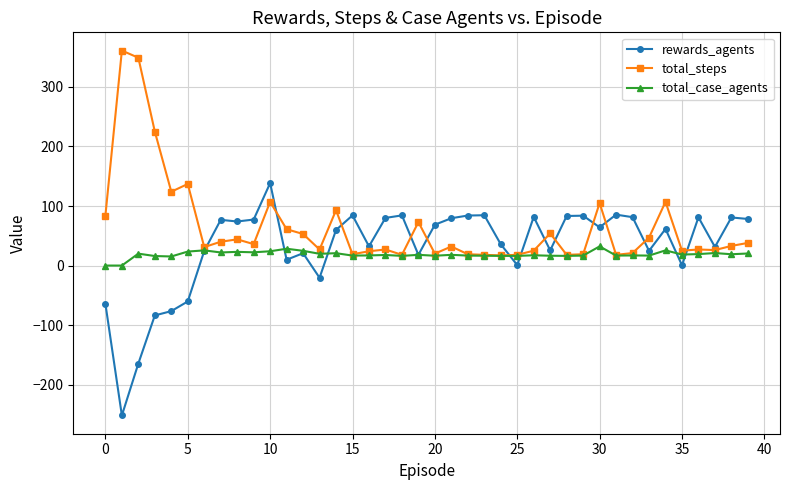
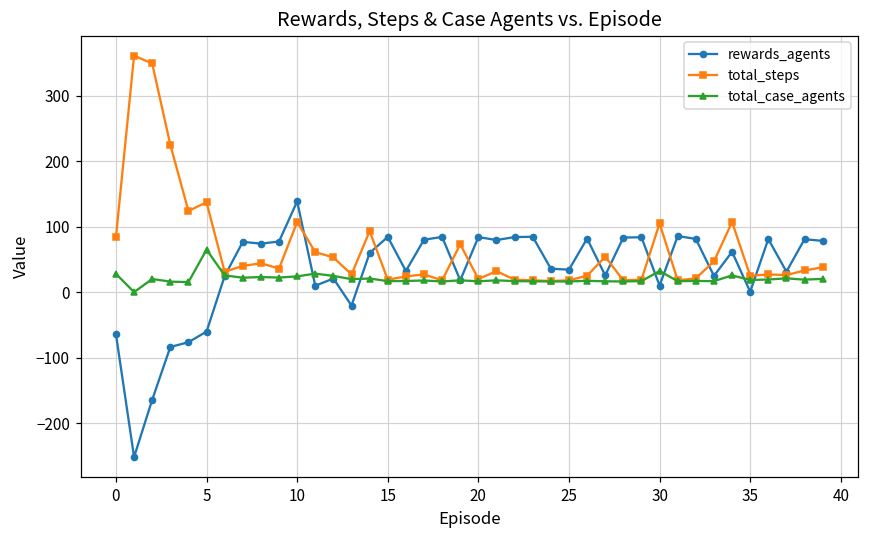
  {
    "rewards_agents": {
      "0": -60,
      "5": -60,
      "10": 140,
      "15": 80,
-     "20": 70,
-     "25": 0,
-     "30": 60,
+     "20": 80,
+     "25": 30,
+     "30": 10,
      "35": 0
    },
    "total_steps": {
      "0": 80,
      "5": 140,
      "10": 110,
      "30": 110,
      "35": 30
    },
    "total_case_agents": {
-     "0": 0,
-     "5": 20,
+     "0": 30,
+     "5": 60,
      "10": 20,
      "30": 30,
      "35": 20
    }
  }
